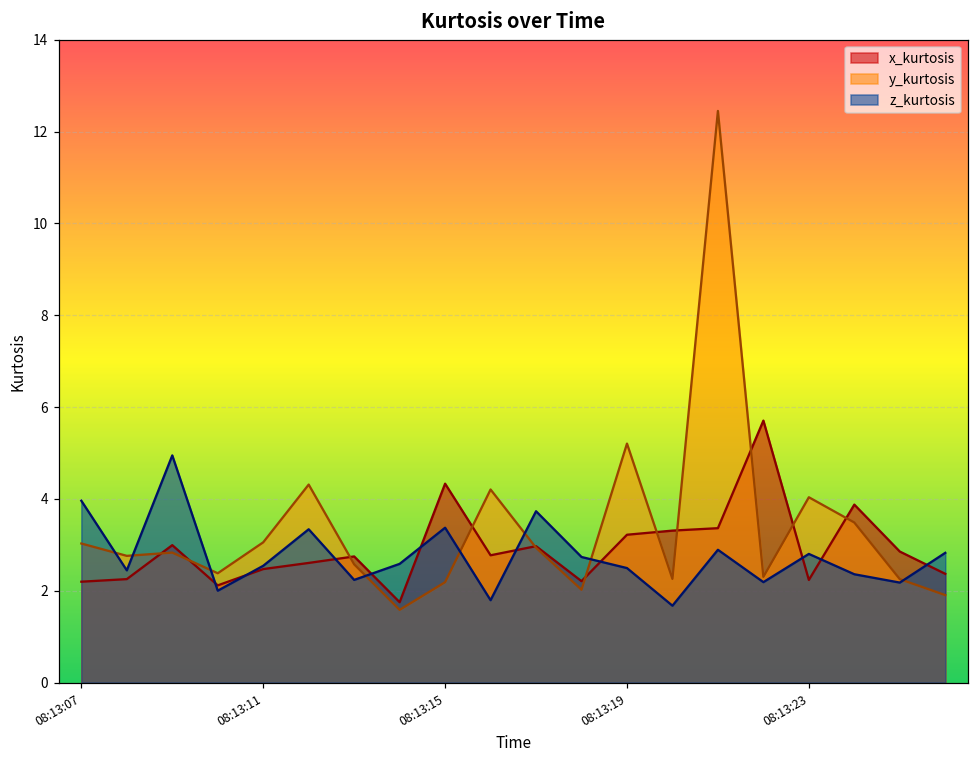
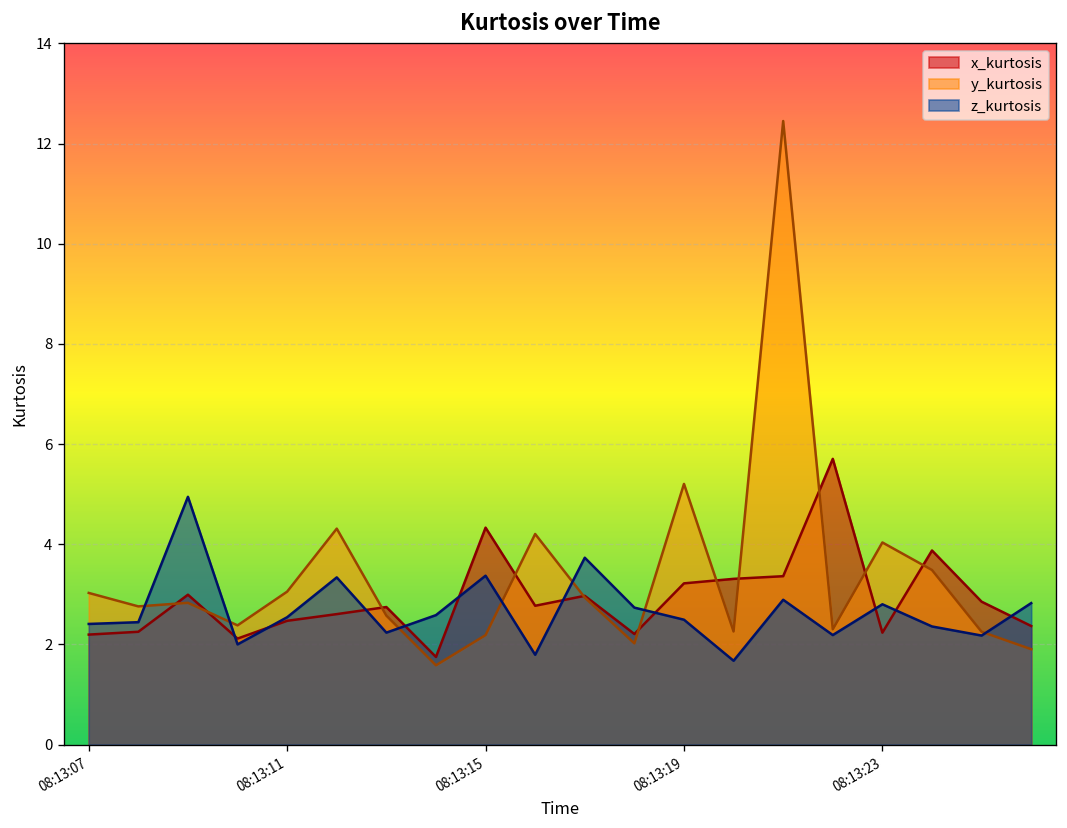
  {
    "x_kurtosis": {
      "08:13:07": 2.2,
      "08:13:11": 2.5,
      "08:13:15": 4.3,
      "08:13:19": 3.2,
      "08:13:23": 2.2
    },
    "y_kurtosis": {
      "08:13:07": 3.0,
      "08:13:11": 3.1,
      "08:13:15": 2.2,
      "08:13:19": 5.2,
      "08:13:23": 4.0
    },
    "z_kurtosis": {
-     "08:13:07": 4.0,
+     "08:13:07": 2.4,
      "08:13:11": 2.5,
      "08:13:15": 3.4,
      "08:13:19": 2.5,
      "08:13:23": 2.8
    }
  }
